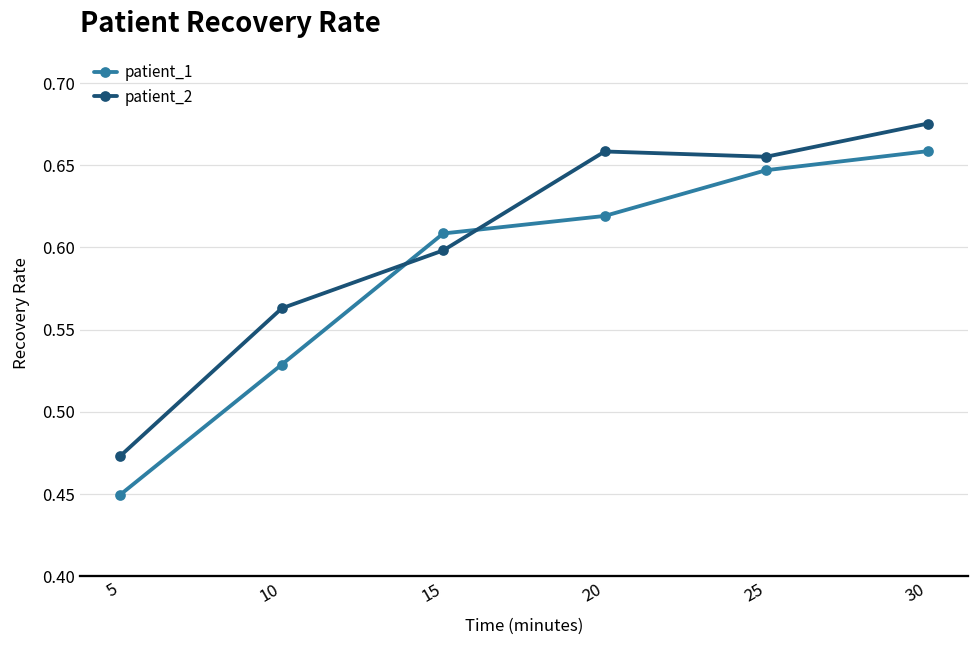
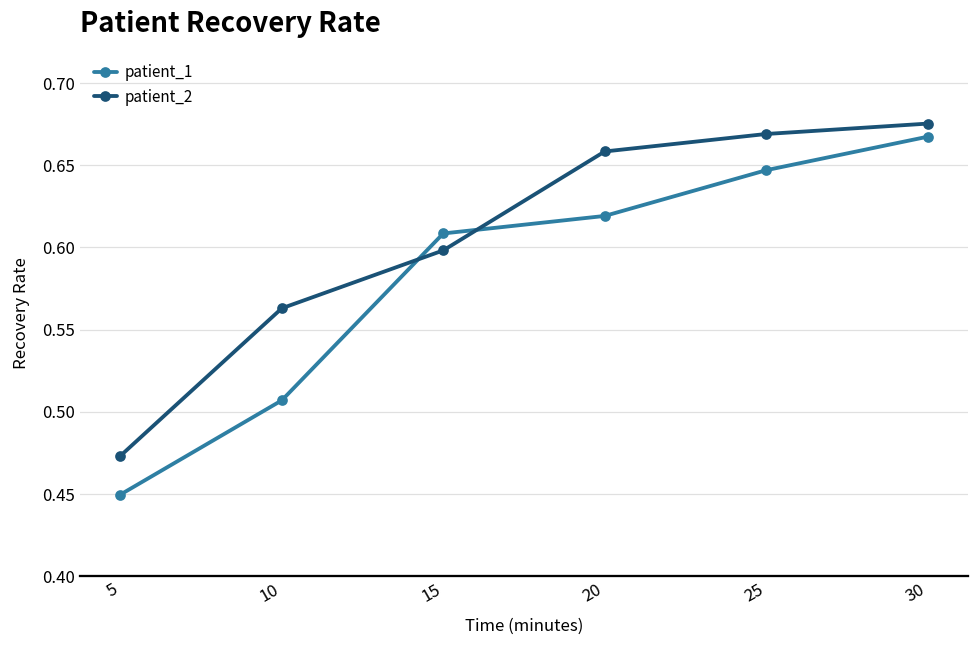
  {
    "patient_1": {
      "5": 0.450,
-     "10": 0.529,
+     "10": 0.507,
      "15": 0.609,
      "20": 0.619,
      "25": 0.647,
-     "30": 0.659
+     "30": 0.667
    },
    "patient_2": {
      "5": 0.473,
      "10": 0.563,
      "15": 0.598,
      "20": 0.658,
-     "25": 0.655,
+     "25": 0.669,
      "30": 0.675
    }
  }
